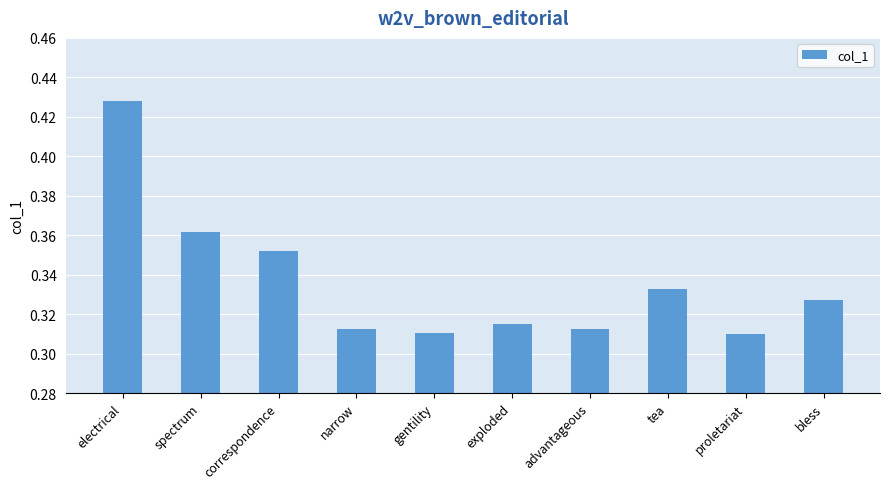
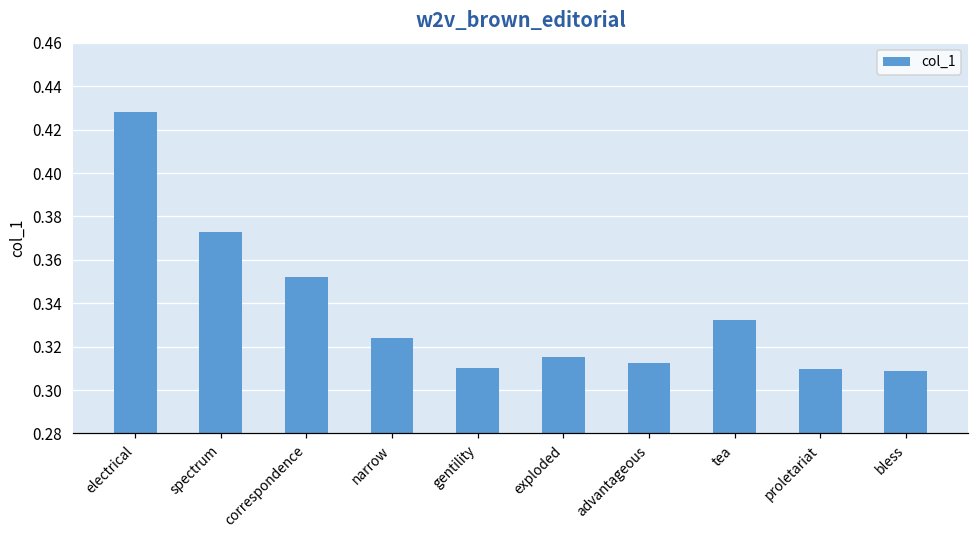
  {
    "electrical": 0.428,
-   "spectrum": 0.362,
+   "spectrum": 0.373,
    "correspondence": 0.352,
-   "narrow": 0.312,
+   "narrow": 0.324,
    "gentility": 0.310,
    "exploded": 0.315,
    "advantageous": 0.312,
    "tea": 0.333,
    "proletariat": 0.310,
-   "bless": 0.327
+   "bless": 0.309
  }
